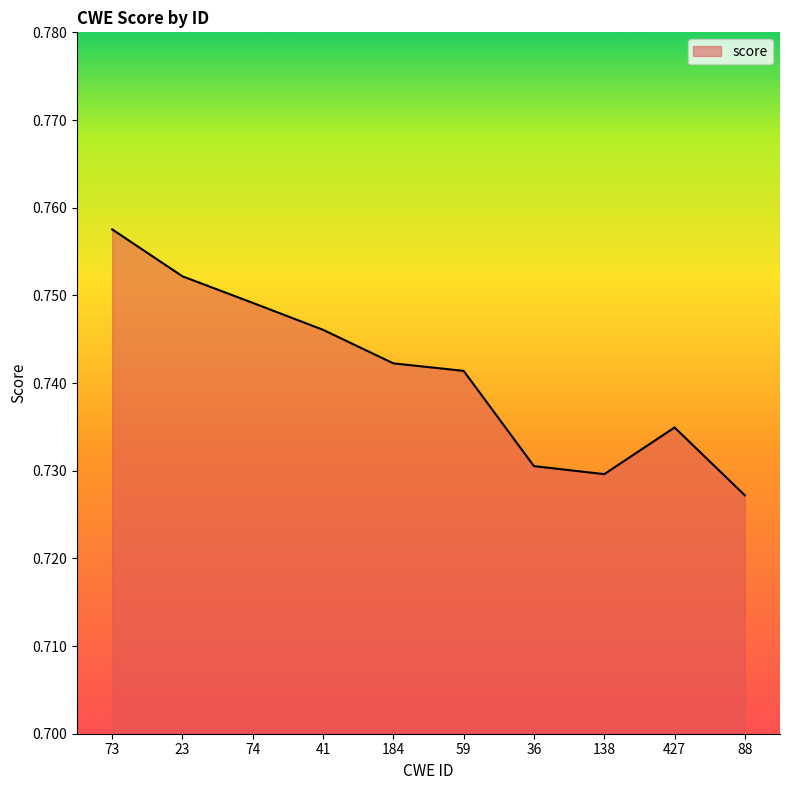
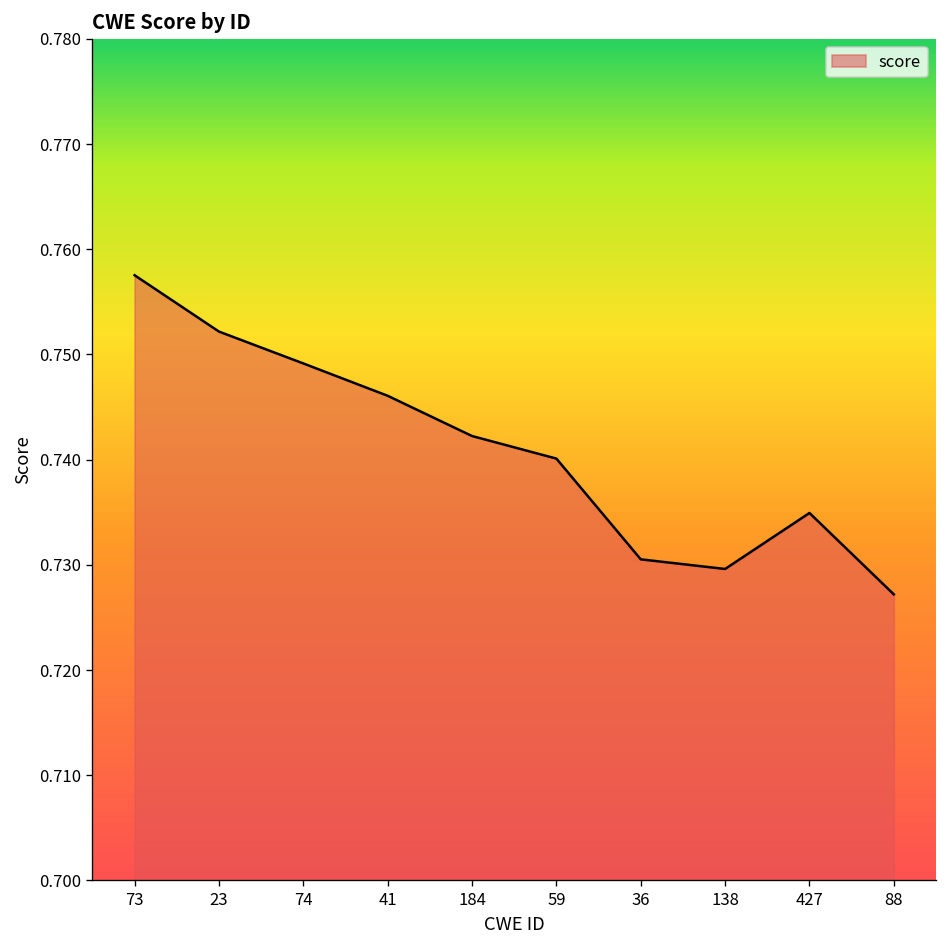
  {
    "73": 0.758,
    "23": 0.752,
    "74": 0.749,
    "41": 0.746,
    "184": 0.742,
-   "59": 0.741,
+   "59": 0.740,
    "36": 0.731,
    "138": 0.730,
    "427": 0.735,
    "88": 0.727
  }
